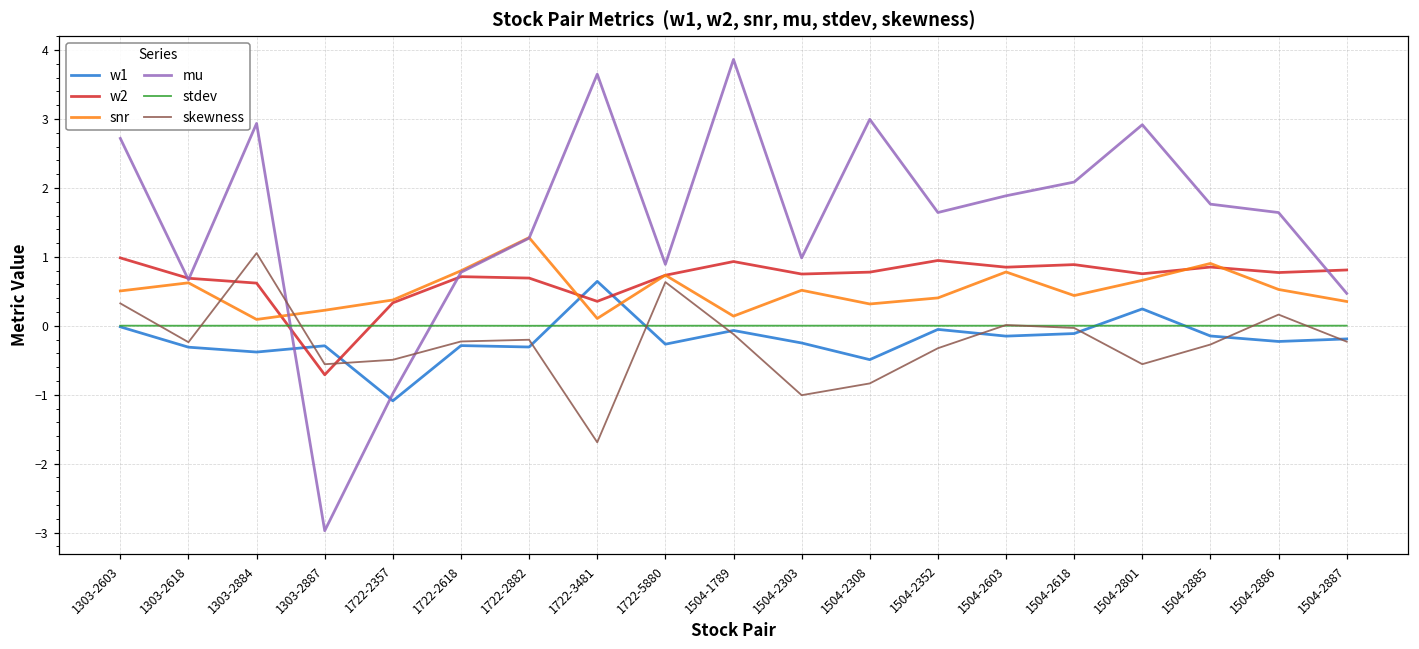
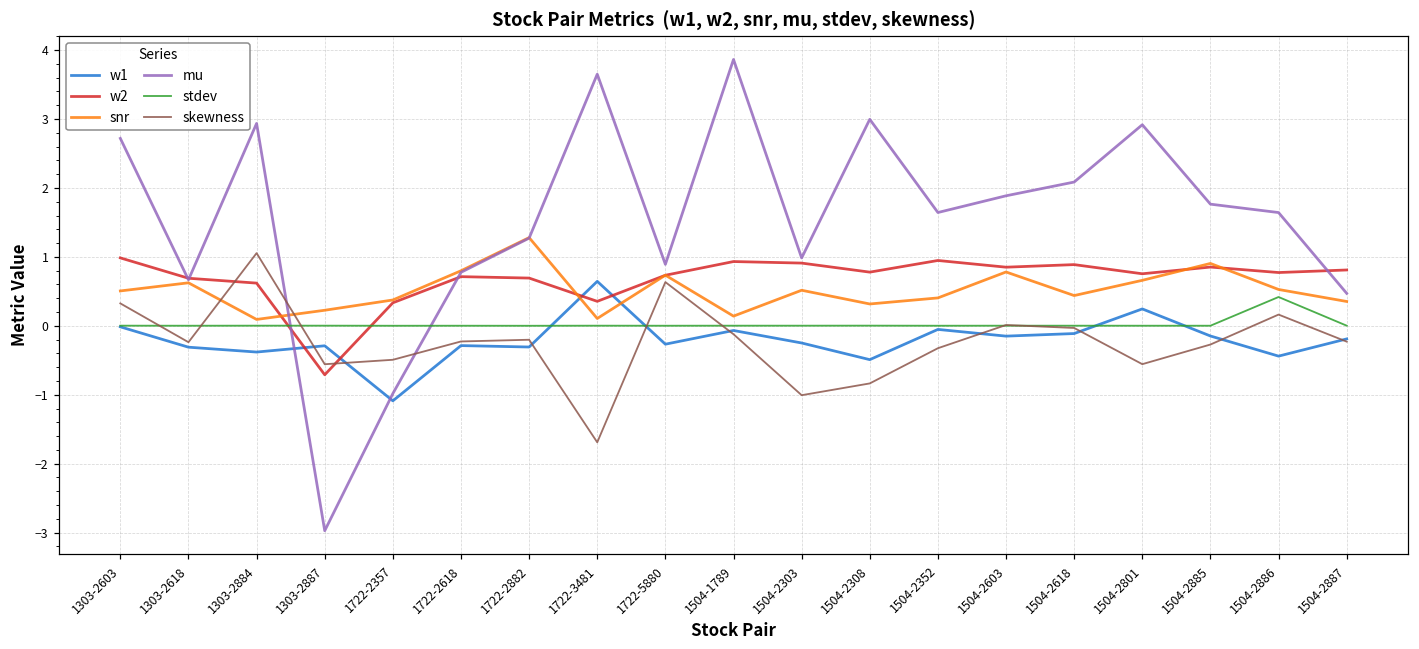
  {
    "w1": {
      "1303-2618": -0.3,
      "1303-2884": -0.4,
      "1303-2887": -0.3,
      "1722-2357": -1.1,
      "1722-2618": -0.3,
      "1722-2882": -0.3,
      "1722-3481": 0.6,
      "1722-5880": -0.3,
      "1504-1789": -0.1,
      "1504-2303": -0.2,
      "1504-2308": -0.5,
      "1504-2352": -0.1,
      "1504-2603": -0.1,
      "1504-2618": -0.1,
      "1504-2801": 0.2,
      "1504-2885": -0.1,
-     "1504-2886": -0.2
+     "1504-2886": -0.4
    },
    "w2": {
      "1303-2603": 1.0,
      "1303-2884": 0.6,
      "1303-2887": -0.7,
      "1722-2357": 0.3,
      "1722-2618": 0.7,
      "1722-2882": 0.7,
      "1722-3481": 0.4,
      "1504-1789": 0.9,
-     "1504-2303": 0.8,
+     "1504-2303": 0.9,
      "1504-2308": 0.8,
      "1504-2352": 0.9,
      "1504-2603": 0.9,
      "1504-2618": 0.9,
      "1504-2801": 0.8,
      "1504-2885": 0.9,
      "1504-2886": 0.8,
      "1504-2887": 0.8
    },
    "snr": {
      "1303-2603": 0.5,
      "1303-2618": 0.6,
      "1303-2884": 0.1,
      "1303-2887": 0.2,
      "1722-2357": 0.4,
      "1722-3481": 0.1,
      "1504-1789": 0.1,
      "1504-2303": 0.5,
      "1504-2308": 0.3,
      "1504-2352": 0.4,
      "1504-2603": 0.8,
      "1504-2618": 0.4,
      "1504-2801": 0.7,
      "1504-2885": 0.9,
      "1504-2886": 0.5,
      "1504-2887": 0.4
    },
    "mu": {
      "1303-2603": 2.7,
      "1303-2884": 2.9,
      "1303-2887": -3.0,
      "1722-2357": -1.0,
      "1722-3481": 3.7,
      "1722-5880": 0.9,
      "1504-1789": 3.9,
      "1504-2303": 1.0,
      "1504-2308": 3.0,
      "1504-2352": 1.6,
      "1504-2603": 1.9,
      "1504-2618": 2.1,
      "1504-2801": 2.9,
      "1504-2885": 1.8,
      "1504-2886": 1.6,
      "1504-2887": 0.5
    },
    "stdev": {
      "1303-2618": 0.0,
      "1303-2884": 0.0,
      "1303-2887": 0.0,
      "1722-2357": 0.0,
      "1722-2618": 0.0,
      "1722-2882": 0.0,
      "1722-3481": 0.0,
      "1722-5880": 0.0,
      "1504-1789": 0.0,
      "1504-2303": 0.0,
      "1504-2308": 0.0,
      "1504-2352": 0.0,
      "1504-2801": 0.0,
      "1504-2885": 0.0,
-     "1504-2886": 0.0,
+     "1504-2886": 0.4,
      "1504-2887": 0.0
    },
    "skewness": {
      "1303-2603": 0.3,
      "1303-2618": -0.2,
      "1303-2884": 1.1,
      "1303-2887": -0.6,
      "1722-2357": -0.5,
      "1722-2618": -0.2,
      "1722-2882": -0.2,
      "1722-3481": -1.7,
      "1722-5880": 0.6,
      "1504-1789": -0.1,
      "1504-2303": -1.0,
      "1504-2308": -0.8,
      "1504-2352": -0.3,
      "1504-2801": -0.6,
      "1504-2885": -0.3,
      "1504-2886": 0.2
    }
  }
